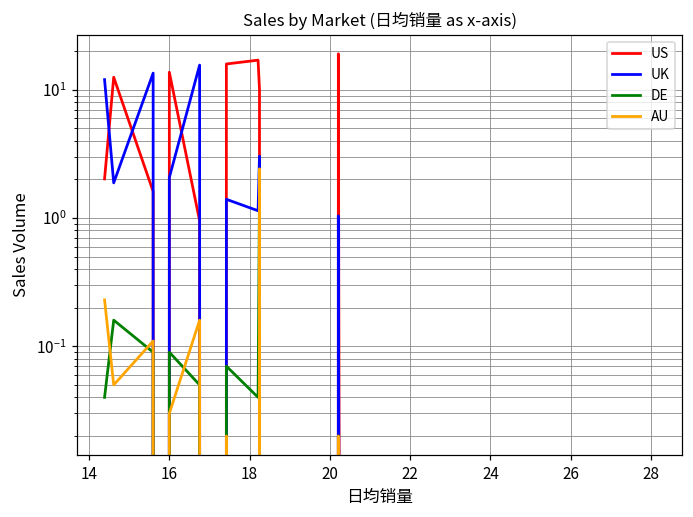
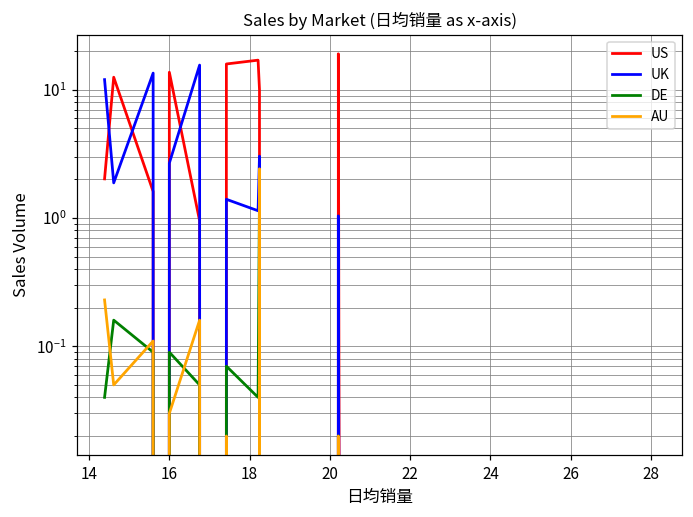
  {
    "US": {
      "16": 14
    },
    "UK": {
-     "16": 2.1
+     "16": 2.7
    },
    "DE": {
      "16": 0.09
    },
    "AU": {
      "16": 0.030
    }
  }
